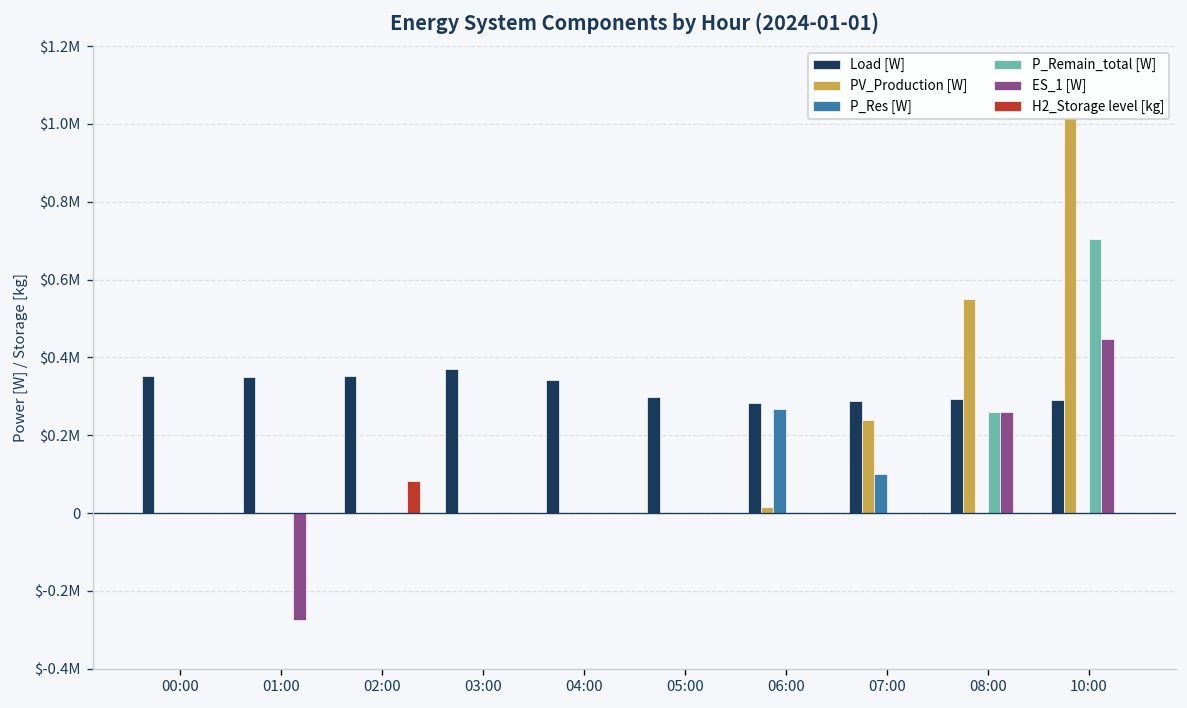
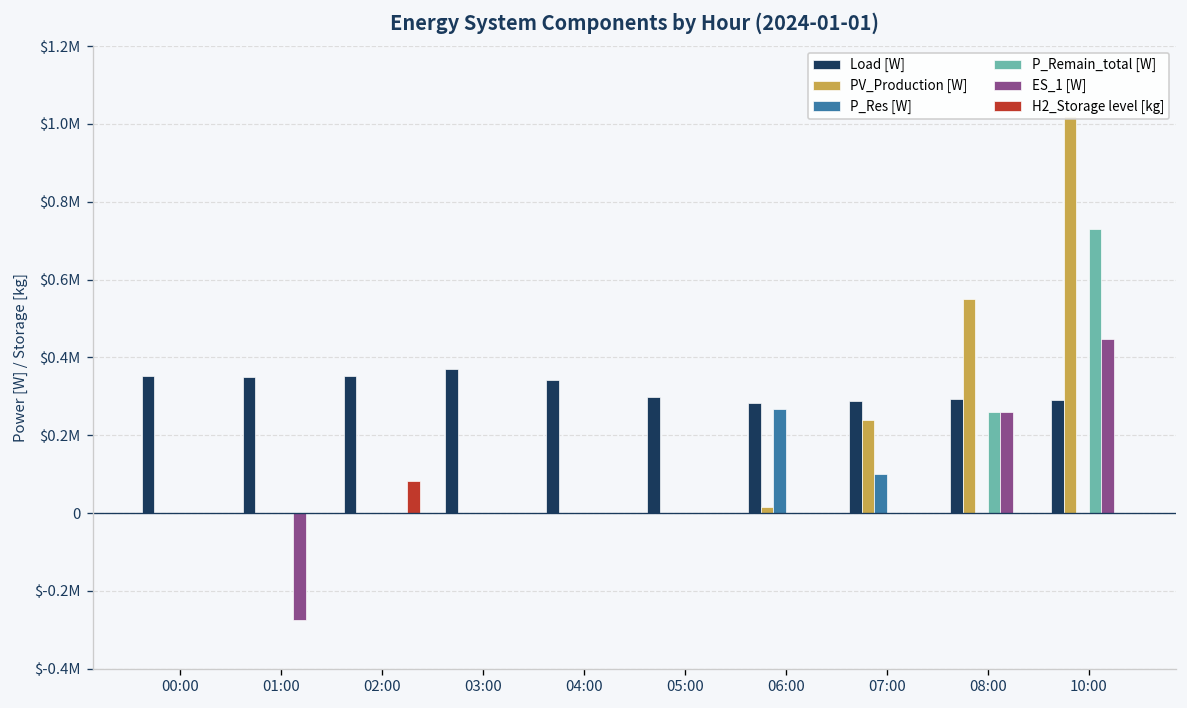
  {
    "Load [W]": {
      "00:00": "$350000",
      "01:00": "$350000",
      "02:00": "$350000",
      "03:00": "$370000",
      "04:00": "$340000",
      "05:00": "$300000",
      "06:00": "$280000",
      "07:00": "$290000",
      "08:00": "$290000",
      "10:00": "$290000"
    },
    "PV_Production [W]": {
      "00:00": "$0",
      "01:00": "$0",
      "02:00": "$0",
      "03:00": "$0",
      "04:00": "$0",
      "05:00": "$0",
      "06:00": "$10000",
      "07:00": "$240000",
      "08:00": "$550000"
    },
    "P_Res [W]": {
      "00:00": "$0",
      "01:00": "$0",
      "02:00": "$0",
      "03:00": "$0",
      "04:00": "$0",
      "05:00": "$0",
      "06:00": "$270000",
      "07:00": "$100000",
      "08:00": "$0",
      "10:00": "$0"
    },
    "P_Remain_total [W]": {
      "00:00": "$0",
      "01:00": "$0",
      "02:00": "$0",
      "03:00": "$0",
      "04:00": "$0",
      "05:00": "$0",
      "06:00": "$0",
      "07:00": "$0",
      "08:00": "$260000",
-     "10:00": "$700000"
+     "10:00": "$730000"
    },
    "ES_1 [W]": {
      "00:00": "$0",
      "01:00": "$-280000",
      "02:00": "$0",
      "03:00": "$0",
      "04:00": "$0",
      "05:00": "$0",
      "06:00": "$0",
      "07:00": "$0",
      "08:00": "$260000",
      "10:00": "$450000"
    },
    "H2_Storage level [kg]": {
      "02:00": "$80000",
      "05:00": "$0",
      "06:00": "$0",
      "07:00": "$0",
      "08:00": "$0",
      "10:00": "$0"
    }
  }
